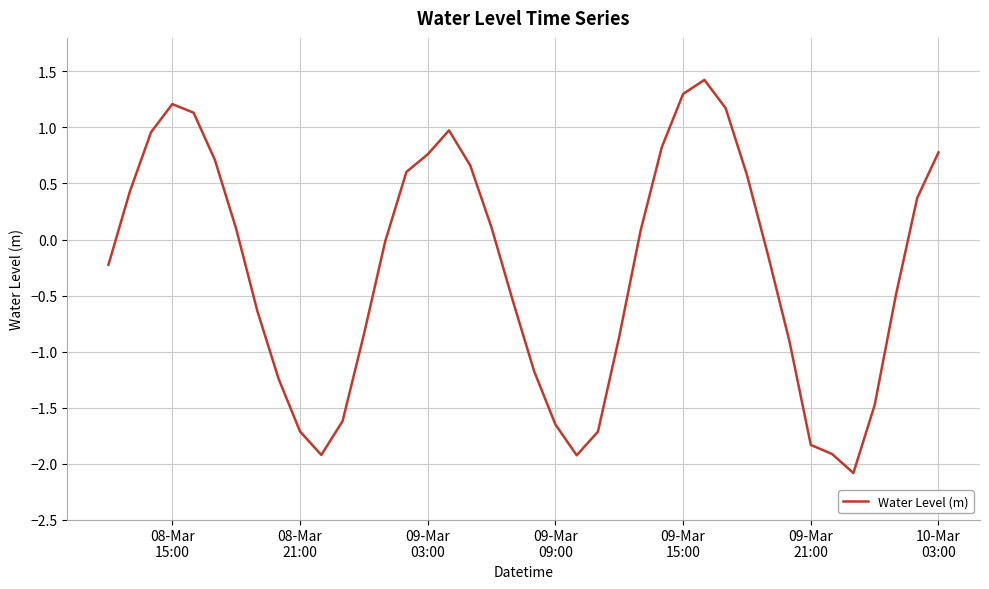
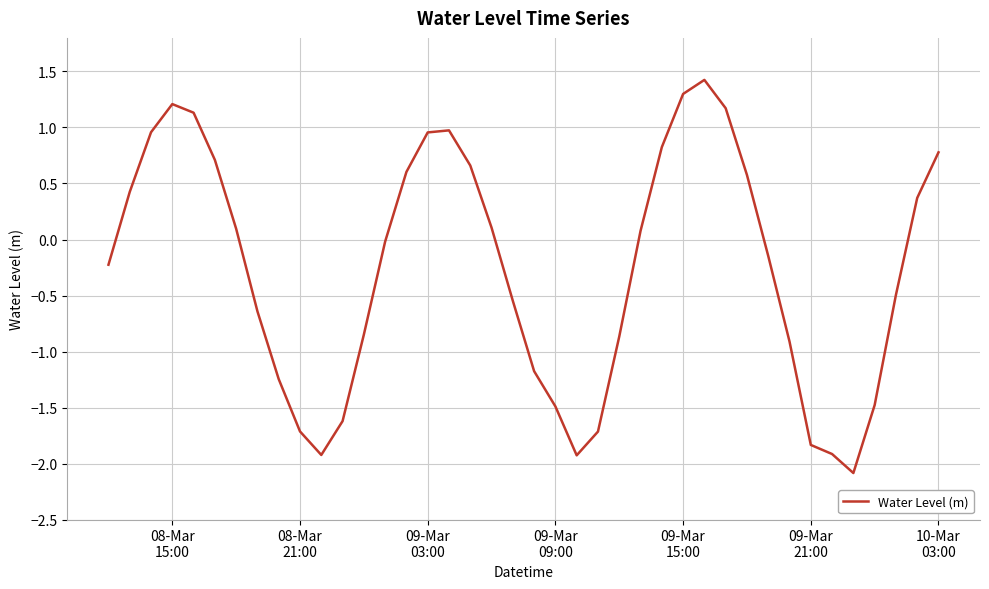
  {
    "08-Mar 15:00": 1.21,
    "08-Mar 21:00": -1.71,
-   "09-Mar 03:00": 0.76,
-   "09-Mar 09:00": -1.65,
+   "09-Mar 03:00": 0.96,
+   "09-Mar 09:00": -1.49,
    "09-Mar 15:00": 1.30,
    "09-Mar 21:00": -1.83,
    "10-Mar 03:00": 0.78
  }
